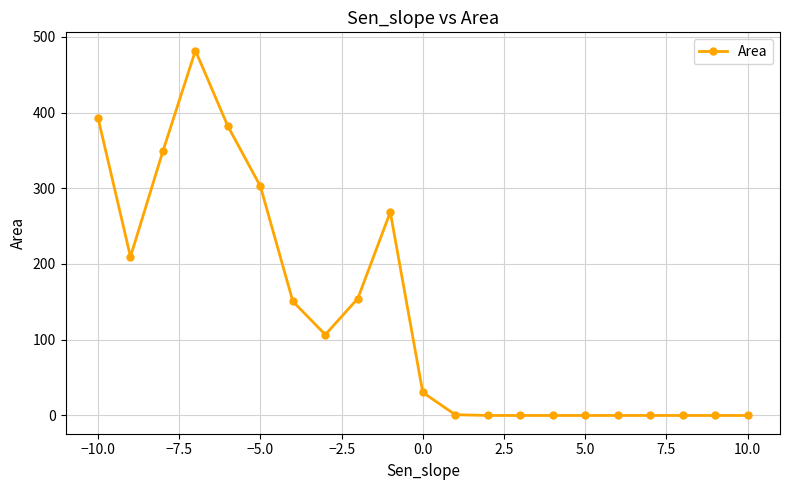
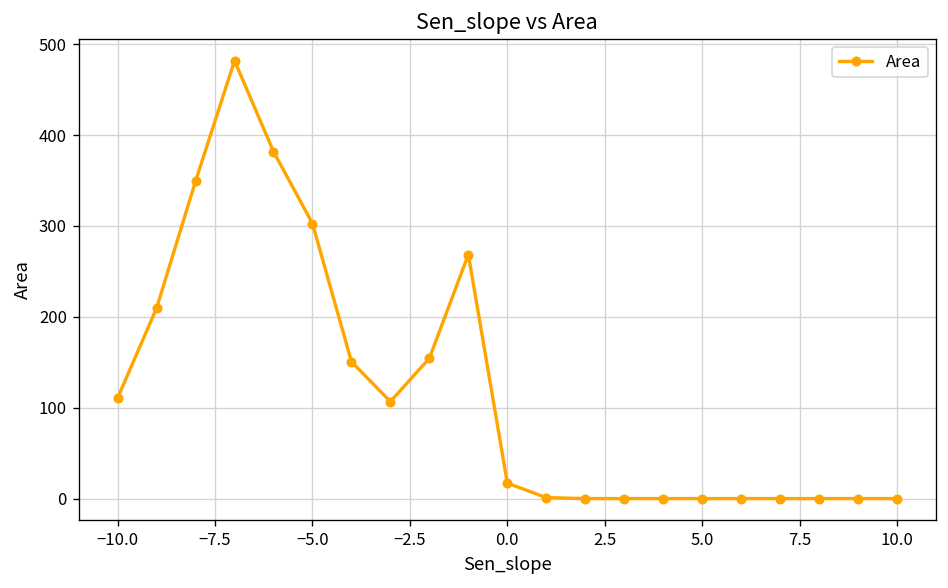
  {
-   "−10.0": 390,
+   "−10.0": 110,
    "−5.0": 300,
-   "0.0": 30,
+   "0.0": 20,
    "5.0": 0,
    "10.0": 0
  }
